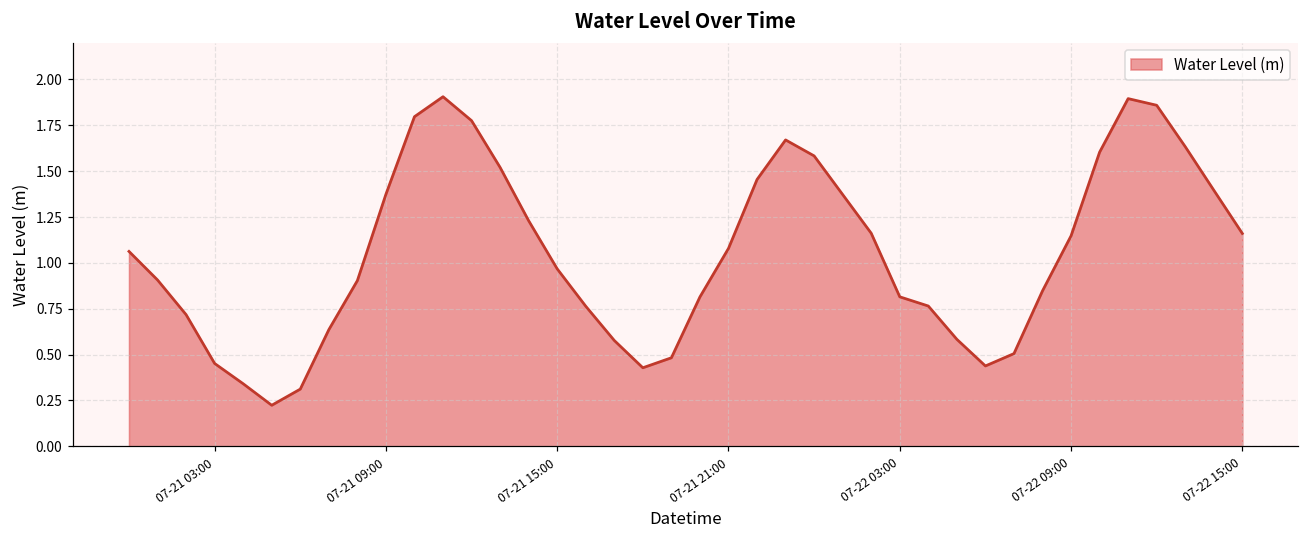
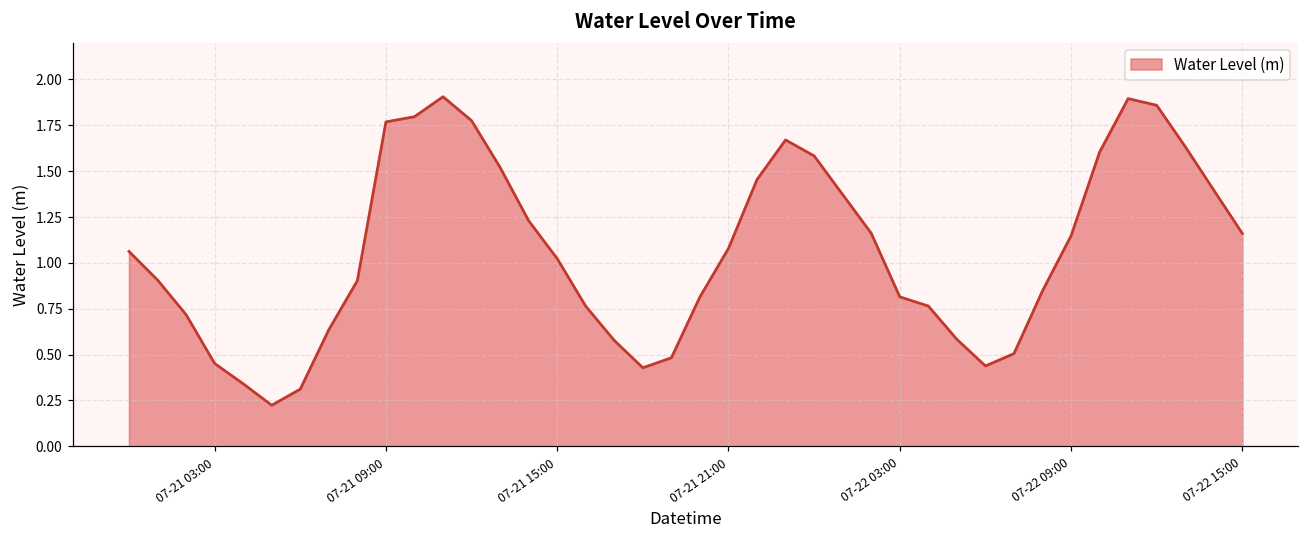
  {
    "07-21 03:00": 0.45,
-   "07-21 09:00": 1.37,
-   "07-21 15:00": 0.97,
+   "07-21 09:00": 1.77,
+   "07-21 15:00": 1.02,
    "07-21 21:00": 1.08,
    "07-22 03:00": 0.82,
    "07-22 09:00": 1.15,
    "07-22 15:00": 1.16
  }
